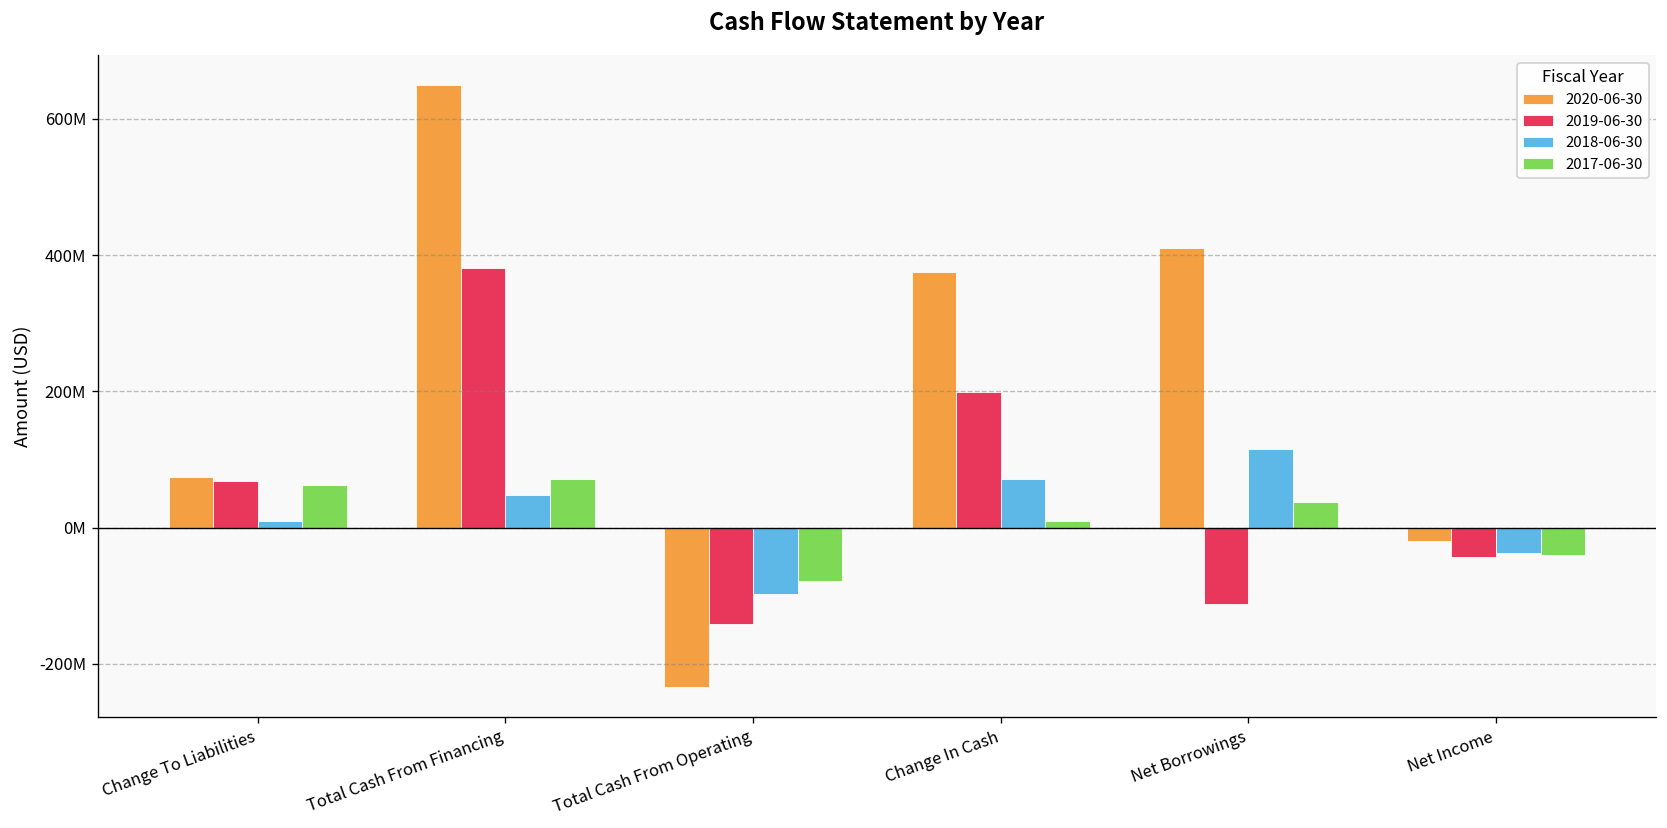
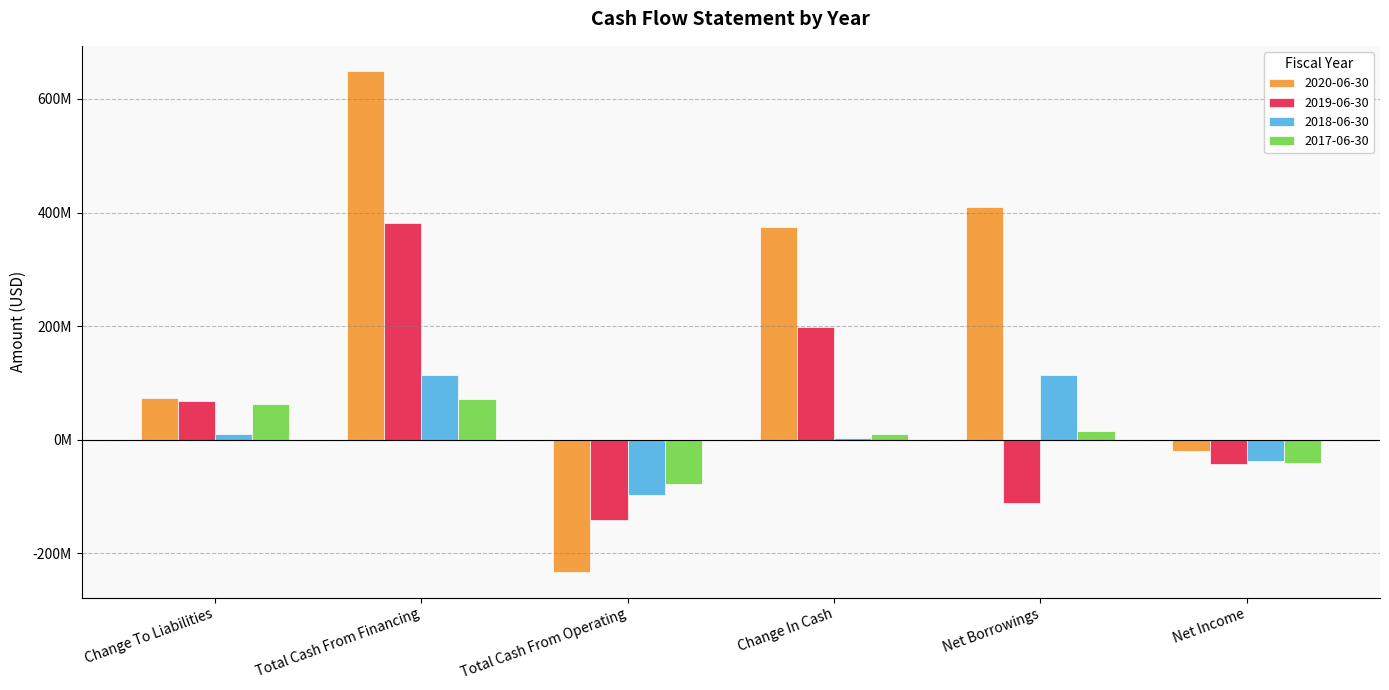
  {
    "2020-06-30": {
      "Change To Liabilities": 70000000,
      "Total Cash From Financing": 650000000,
      "Total Cash From Operating": -230000000,
      "Change In Cash": 370000000,
      "Net Borrowings": 410000000,
      "Net Income": -20000000
    },
    "2019-06-30": {
      "Change To Liabilities": 70000000,
      "Total Cash From Financing": 380000000,
      "Total Cash From Operating": -140000000,
      "Change In Cash": 200000000,
      "Net Borrowings": -110000000,
      "Net Income": -40000000
    },
    "2018-06-30": {
      "Change To Liabilities": 10000000,
-     "Total Cash From Financing": 50000000,
+     "Total Cash From Financing": 110000000,
      "Total Cash From Operating": -100000000,
-     "Change In Cash": 70000000,
+     "Change In Cash": 0,
      "Net Borrowings": 110000000,
      "Net Income": -40000000
    },
    "2017-06-30": {
      "Change To Liabilities": 60000000,
      "Total Cash From Financing": 70000000,
      "Total Cash From Operating": -80000000,
      "Change In Cash": 10000000,
-     "Net Borrowings": 40000000,
+     "Net Borrowings": 10000000,
      "Net Income": -40000000
    }
  }
